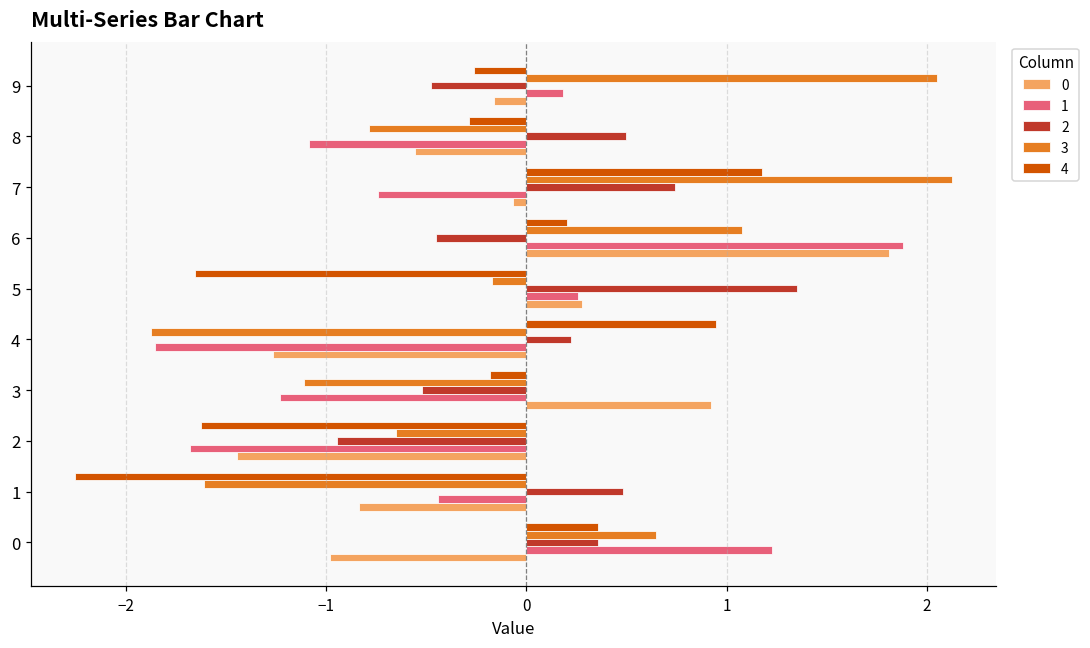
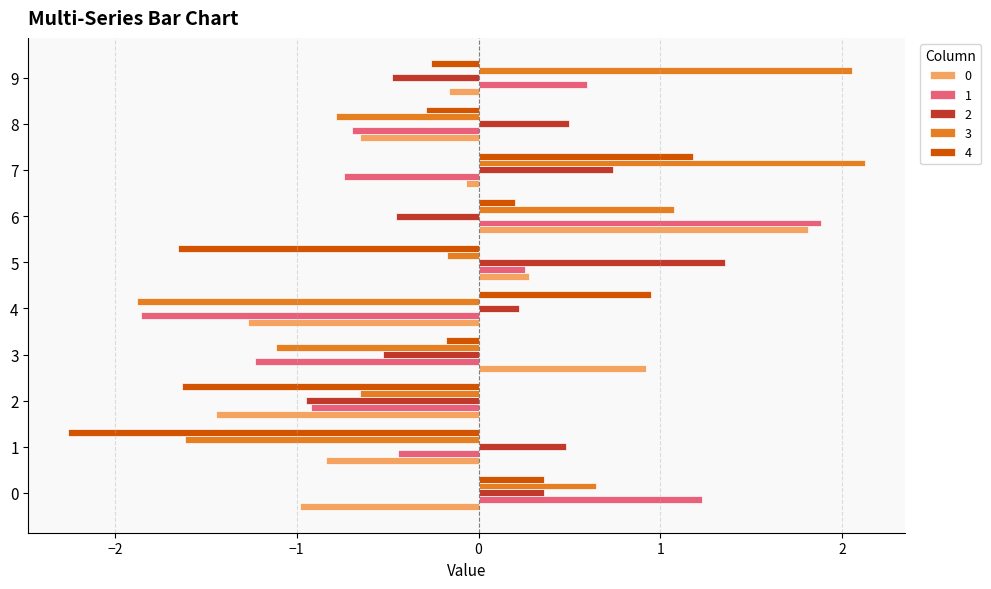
  {
    "0": {
      "9": -0.16,
-     "8": -0.56,
+     "8": -0.65,
      "7": -0.07,
      "6": 1.81,
      "5": 0.28,
      "4": -1.27,
      "3": 0.92,
      "2": -1.44,
      "1": -0.84,
      "0": -0.98
    },
    "1": {
-     "9": 0.18,
-     "8": -1.09,
+     "9": 0.60,
+     "8": -0.69,
      "7": -0.74,
      "6": 1.88,
      "5": 0.26,
      "4": -1.86,
      "3": -1.23,
-     "2": -1.68,
+     "2": -0.92,
      "1": -0.44,
      "0": 1.23
    }
  }
